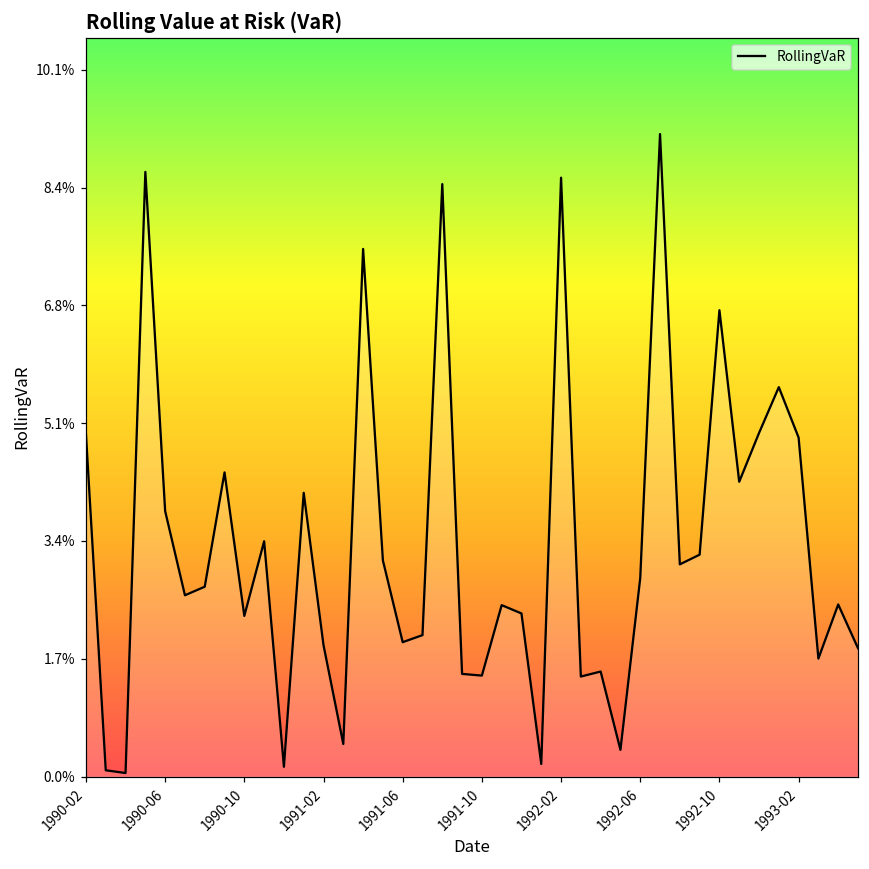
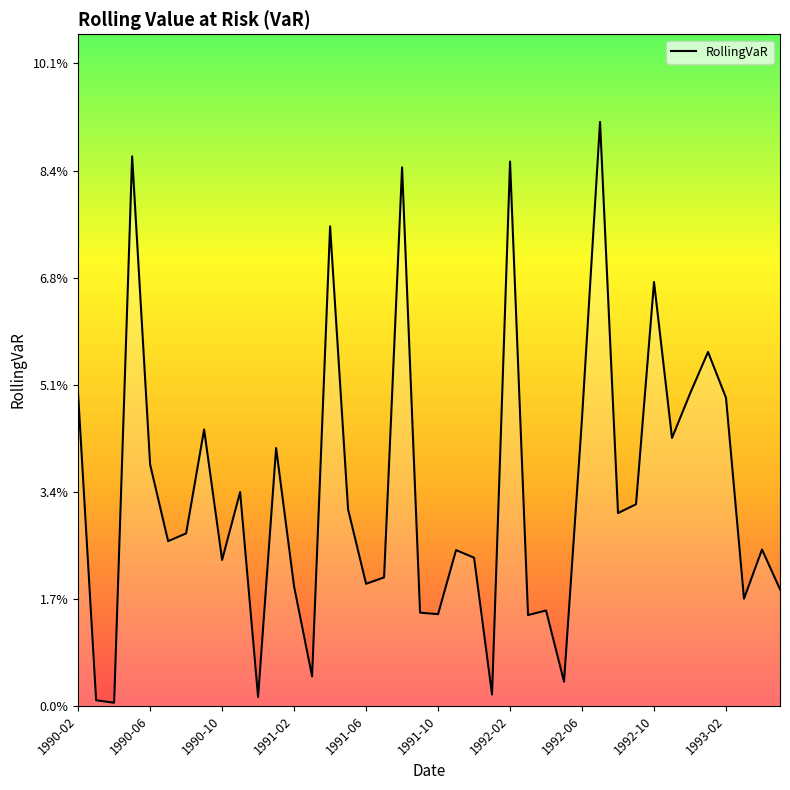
  {
    "1990-02": "4.9%",
    "1990-06": "3.8%",
    "1990-10": "2.3%",
    "1991-02": "1.9%",
    "1991-06": "1.9%",
    "1991-10": "1.4%",
    "1992-02": "8.6%",
-   "1992-06": "2.8%",
+   "1992-06": "4.5%",
    "1992-10": "6.7%",
    "1993-02": "4.9%"
  }
